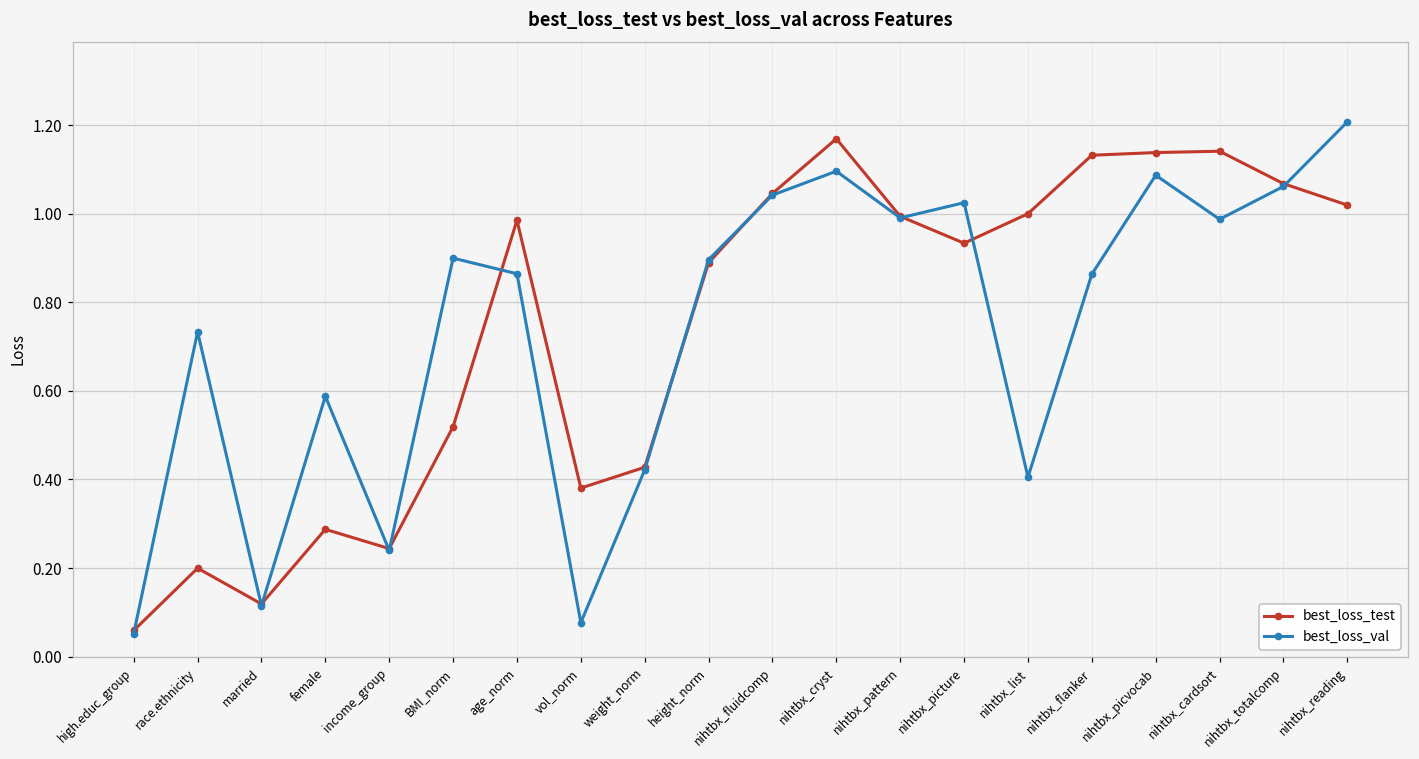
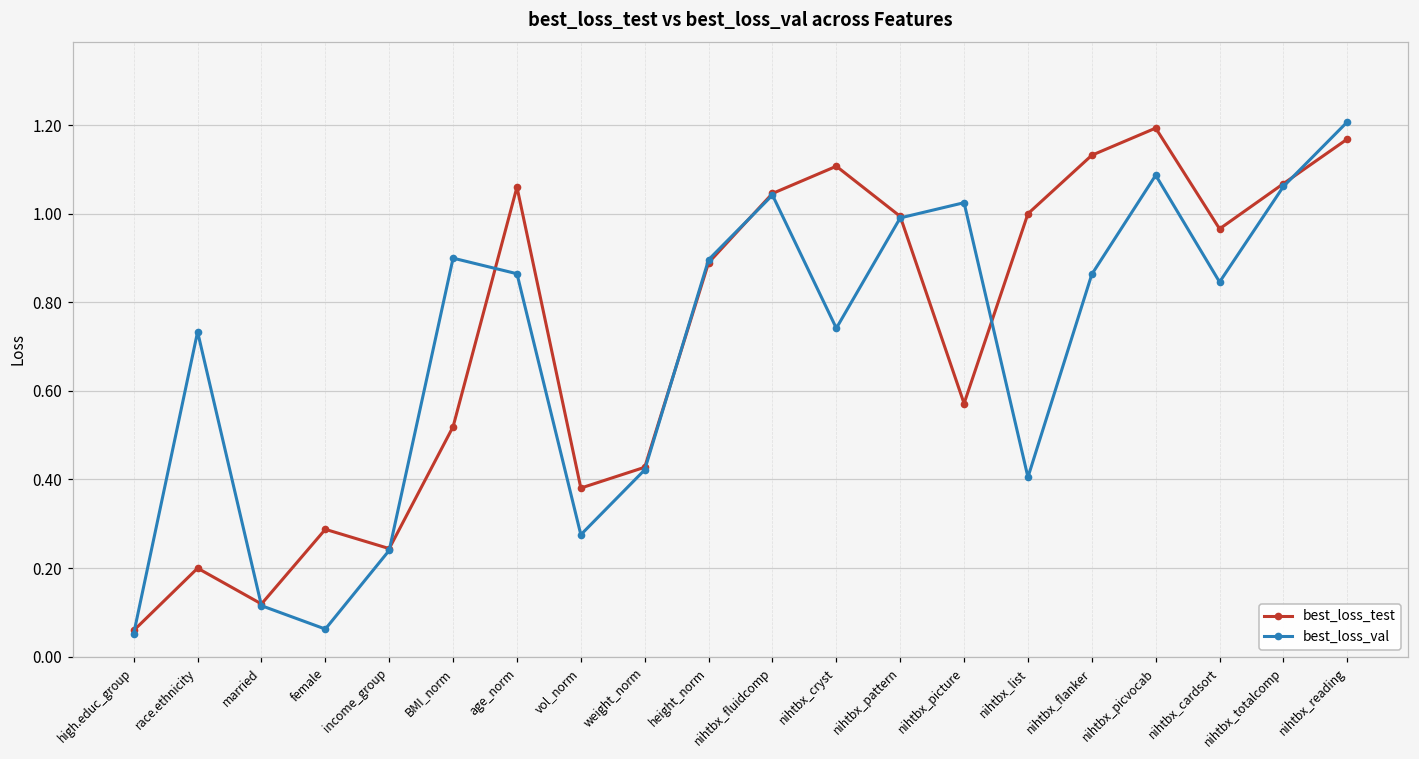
  {
    "best_loss_test": {
      "high.educ_group": 0.06,
      "race.ethnicity": 0.20,
      "female": 0.29,
      "BMI_norm": 0.52,
-     "age_norm": 0.99,
+     "age_norm": 1.06,
      "vol_norm": 0.38,
      "height_norm": 0.89,
-     "nihtbx_cryst": 1.17,
-     "nihtbx_picture": 0.93,
+     "nihtbx_cryst": 1.11,
+     "nihtbx_picture": 0.57,
      "nihtbx_list": 1.00,
      "nihtbx_flanker": 1.13,
-     "nihtbx_picvocab": 1.14,
-     "nihtbx_cardsort": 1.14,
-     "nihtbx_reading": 1.02
+     "nihtbx_picvocab": 1.19,
+     "nihtbx_cardsort": 0.97,
+     "nihtbx_reading": 1.17
    },
    "best_loss_val": {
      "high.educ_group": 0.05,
      "race.ethnicity": 0.73,
-     "female": 0.59,
+     "female": 0.06,
      "BMI_norm": 0.90,
      "age_norm": 0.86,
-     "vol_norm": 0.08,
+     "vol_norm": 0.28,
      "height_norm": 0.90,
-     "nihtbx_cryst": 1.10,
+     "nihtbx_cryst": 0.74,
      "nihtbx_picture": 1.02,
      "nihtbx_list": 0.41,
      "nihtbx_flanker": 0.86,
      "nihtbx_picvocab": 1.09,
-     "nihtbx_cardsort": 0.99,
+     "nihtbx_cardsort": 0.85,
      "nihtbx_reading": 1.21
    }
  }
